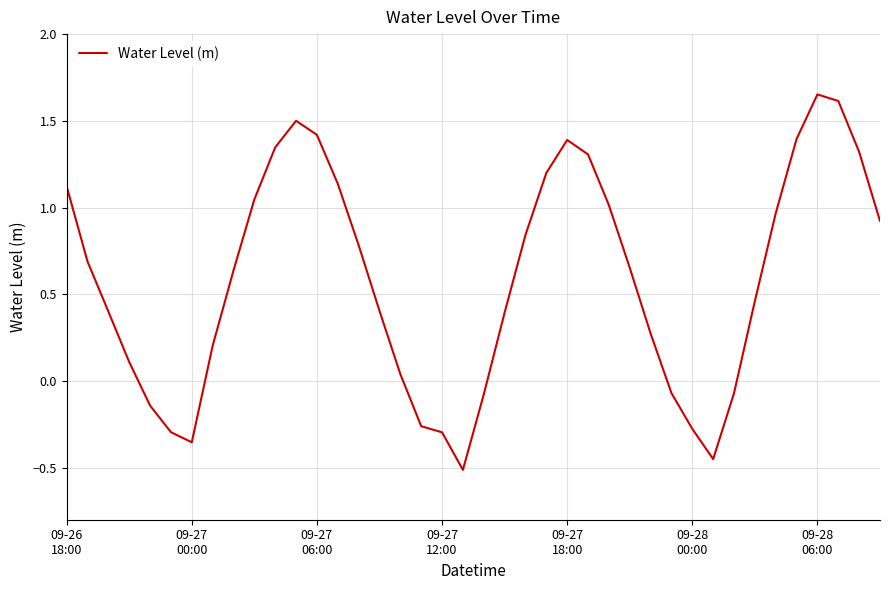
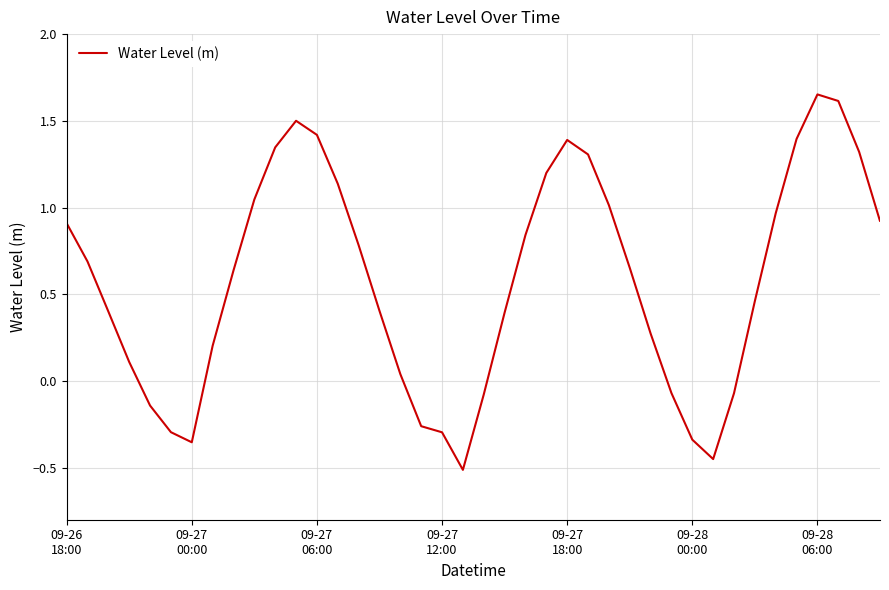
  {
-   "09-26 18:00": 1.12,
+   "09-26 18:00": 0.91,
    "09-27 00:00": -0.35,
    "09-27 06:00": 1.42,
    "09-27 12:00": -0.30,
    "09-27 18:00": 1.39,
-   "09-28 00:00": -0.28,
+   "09-28 00:00": -0.34,
    "09-28 06:00": 1.65
  }
